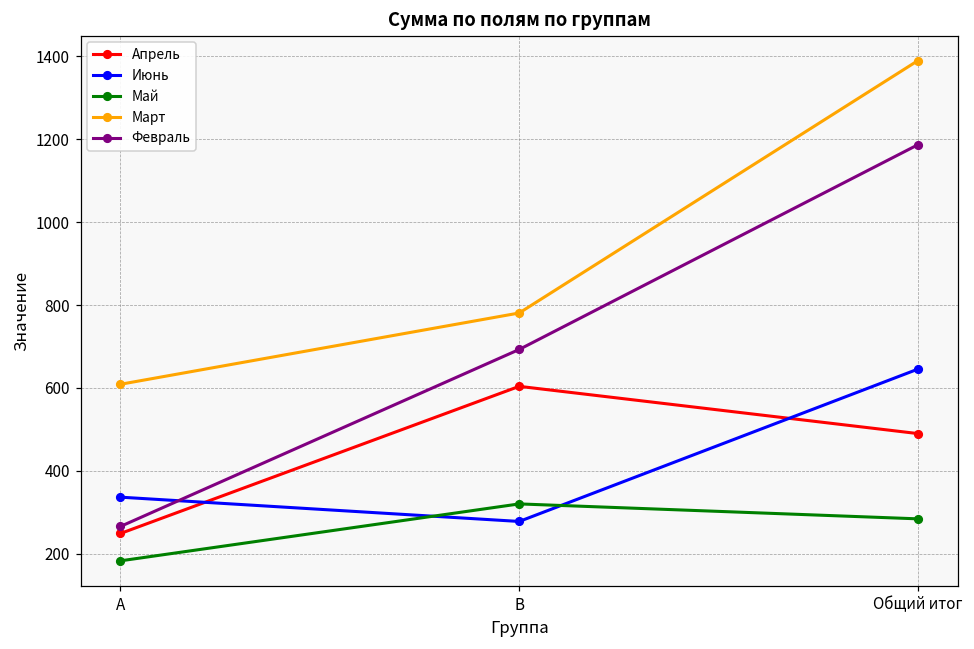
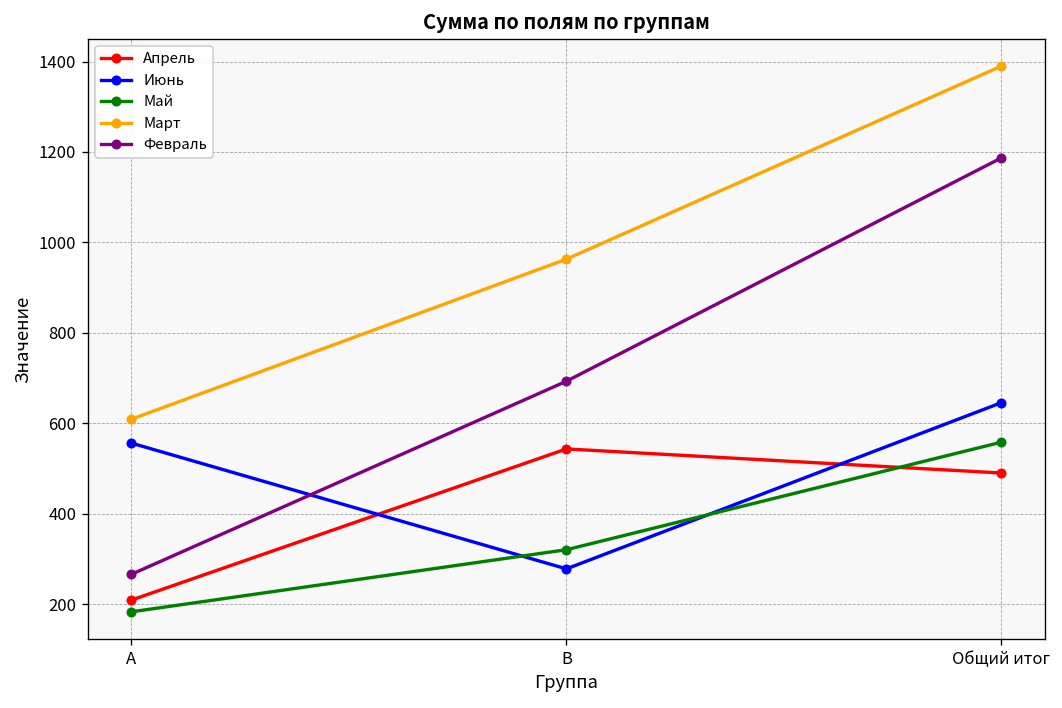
  {
    "Апрель": {
-     "A": 250,
-     "B": 600,
+     "A": 210,
+     "B": 540,
      "Общий итог": 490
    },
    "Июнь": {
-     "A": 340,
+     "A": 560,
      "B": 280,
      "Общий итог": 650
    },
    "Май": {
      "A": 180,
      "B": 320,
-     "Общий итог": 280
+     "Общий итог": 560
    },
    "Март": {
      "A": 610,
-     "B": 780,
+     "B": 960,
      "Общий итог": 1390
    },
    "Февраль": {
      "A": 270,
      "B": 690,
      "Общий итог": 1190
    }
  }
